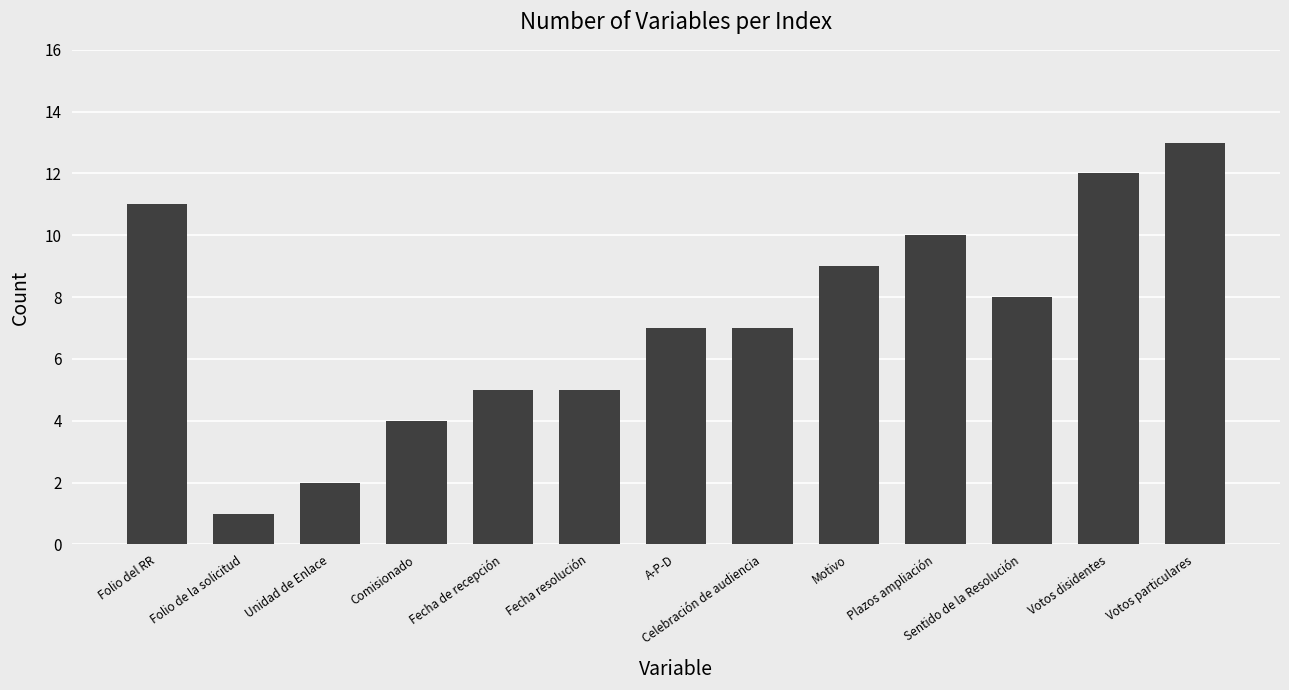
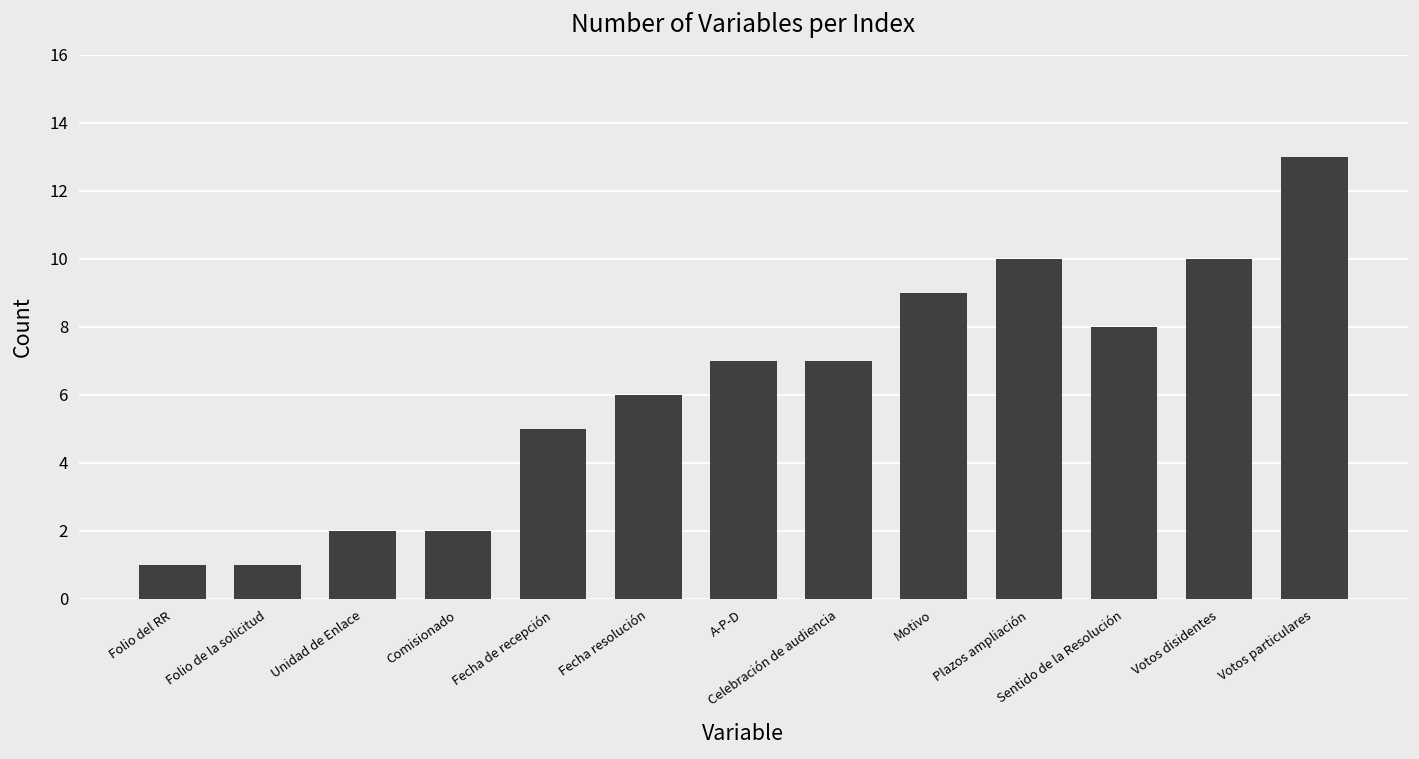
  {
-   "Folio del RR": 11,
+   "Folio del RR": 1,
    "Folio de la solicitud": 1,
    "Unidad de Enlace": 2,
-   "Comisionado": 4,
+   "Comisionado": 2,
    "Fecha de recepción": 5,
-   "Fecha resolución": 5,
+   "Fecha resolución": 6,
    "A-P-D": 7,
    "Celebración de audiencia": 7,
    "Motivo": 9,
    "Plazos ampliación": 10,
    "Sentido de la Resolución": 8,
-   "Votos disidentes": 12,
+   "Votos disidentes": 10,
    "Votos particulares": 13
  }
